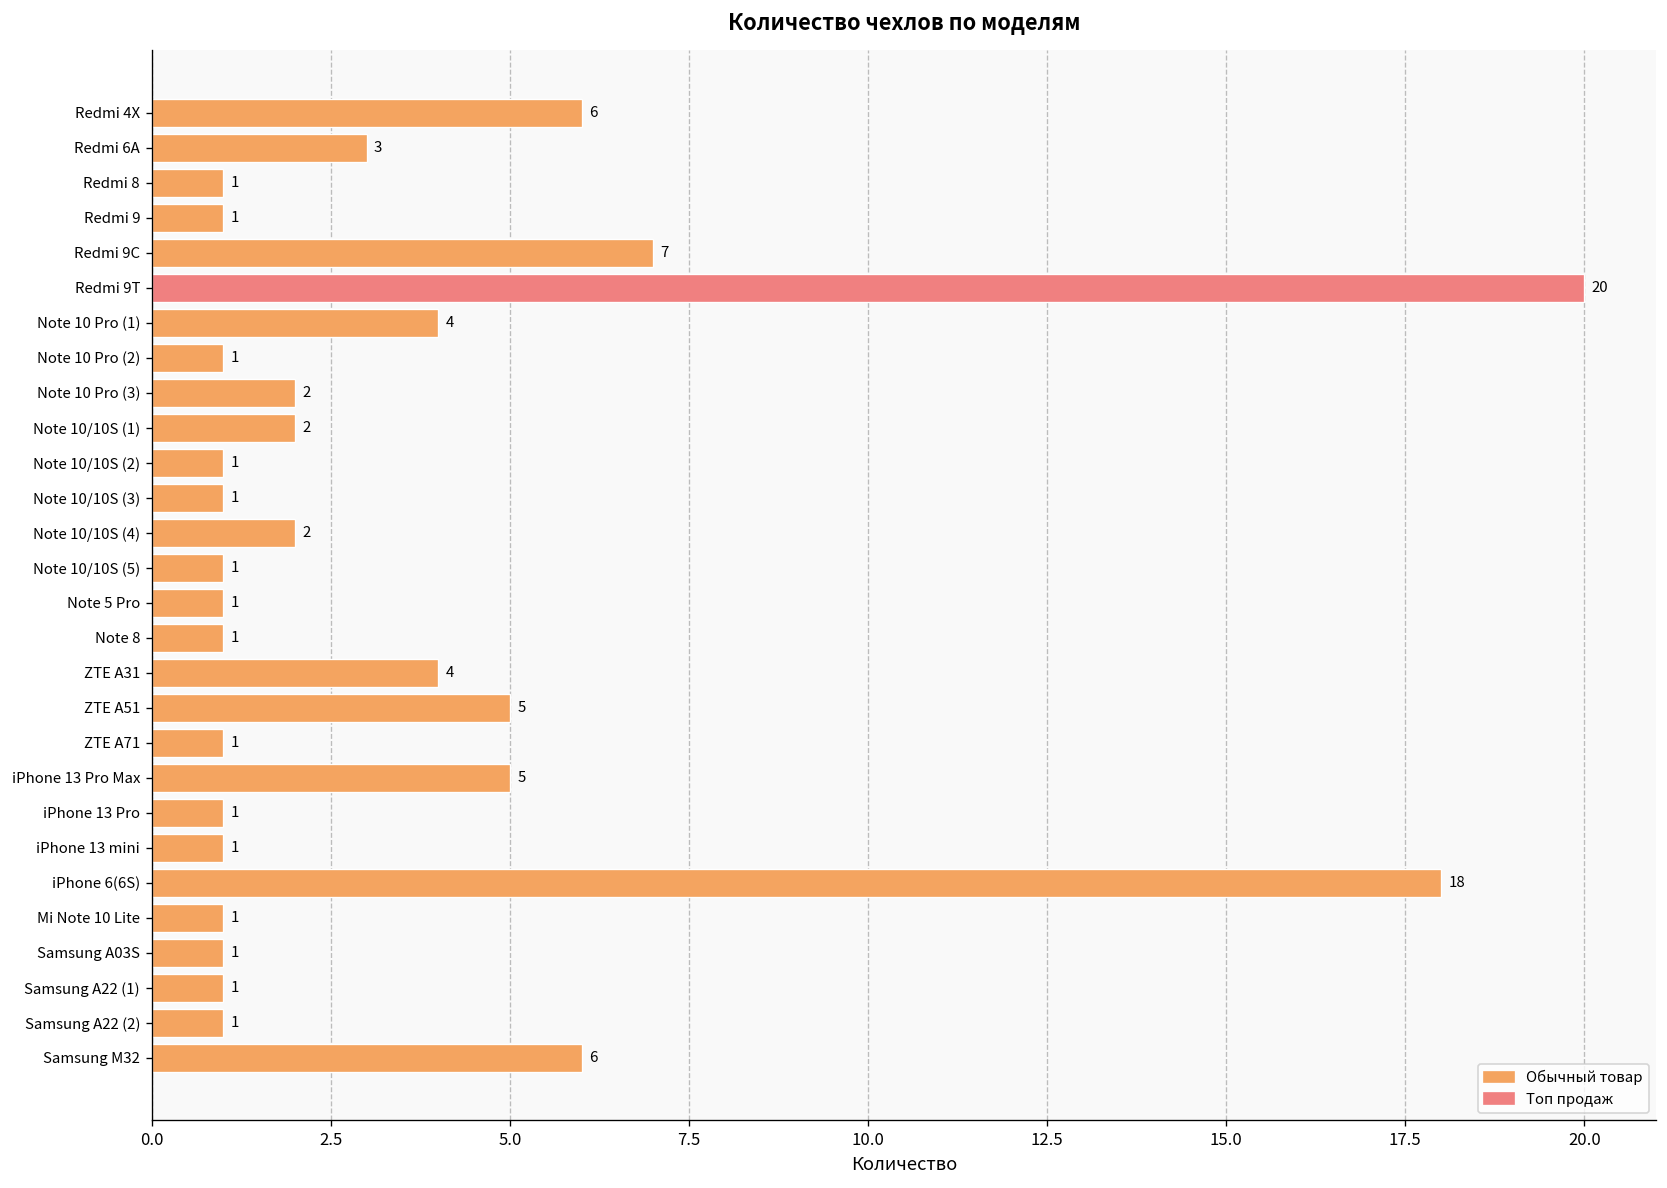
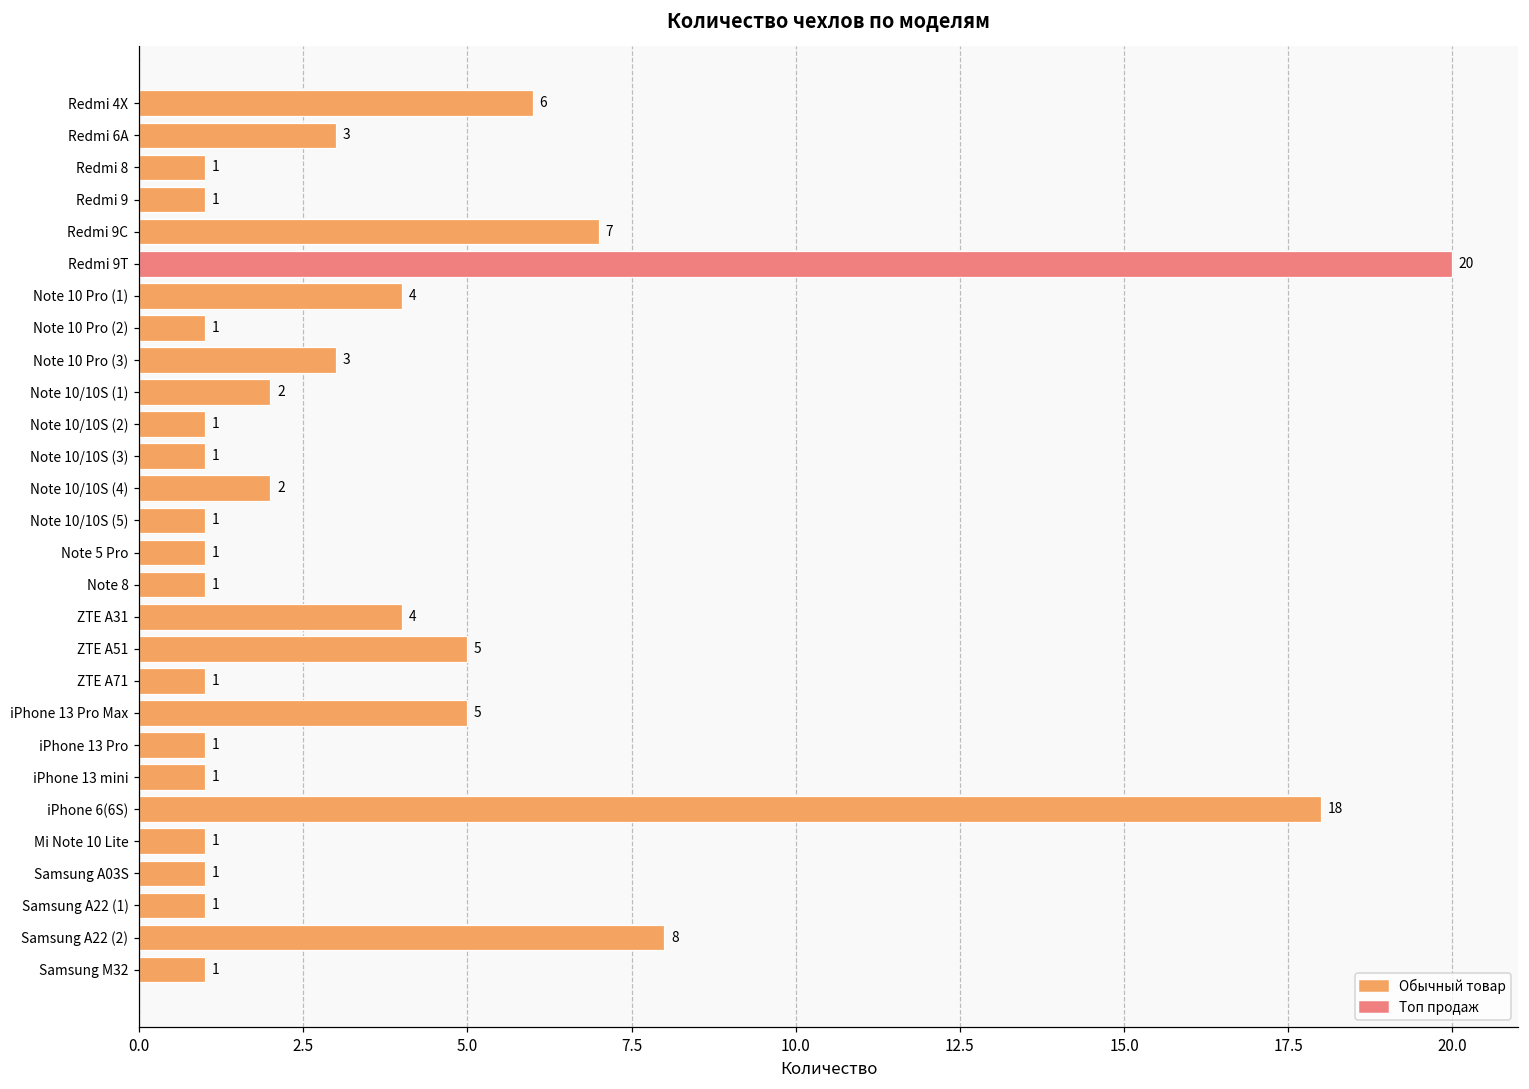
  {
    "Redmi 4X": 6,
    "Redmi 6A": 3,
    "Redmi 8": 1,
    "Redmi 9": 1,
    "Redmi 9C": 7,
    "Redmi 9T": 20,
    "Note 10 Pro (1)": 4,
    "Note 10 Pro (2)": 1,
-   "Note 10 Pro (3)": 2,
+   "Note 10 Pro (3)": 3,
    "Note 10/10S (1)": 2,
    "Note 10/10S (2)": 1,
    "Note 10/10S (3)": 1,
    "Note 10/10S (4)": 2,
    "Note 10/10S (5)": 1,
    "Note 5 Pro": 1,
    "Note 8": 1,
    "ZTE A31": 4,
    "ZTE A51": 5,
    "ZTE A71": 1,
    "iPhone 13 Pro Max": 5,
    "iPhone 13 Pro": 1,
    "iPhone 13 mini": 1,
    "iPhone 6(6S)": 18,
    "Mi Note 10 Lite": 1,
    "Samsung A03S": 1,
    "Samsung A22 (1)": 1,
-   "Samsung A22 (2)": 1,
-   "Samsung M32": 6
+   "Samsung A22 (2)": 8,
+   "Samsung M32": 1
  }
